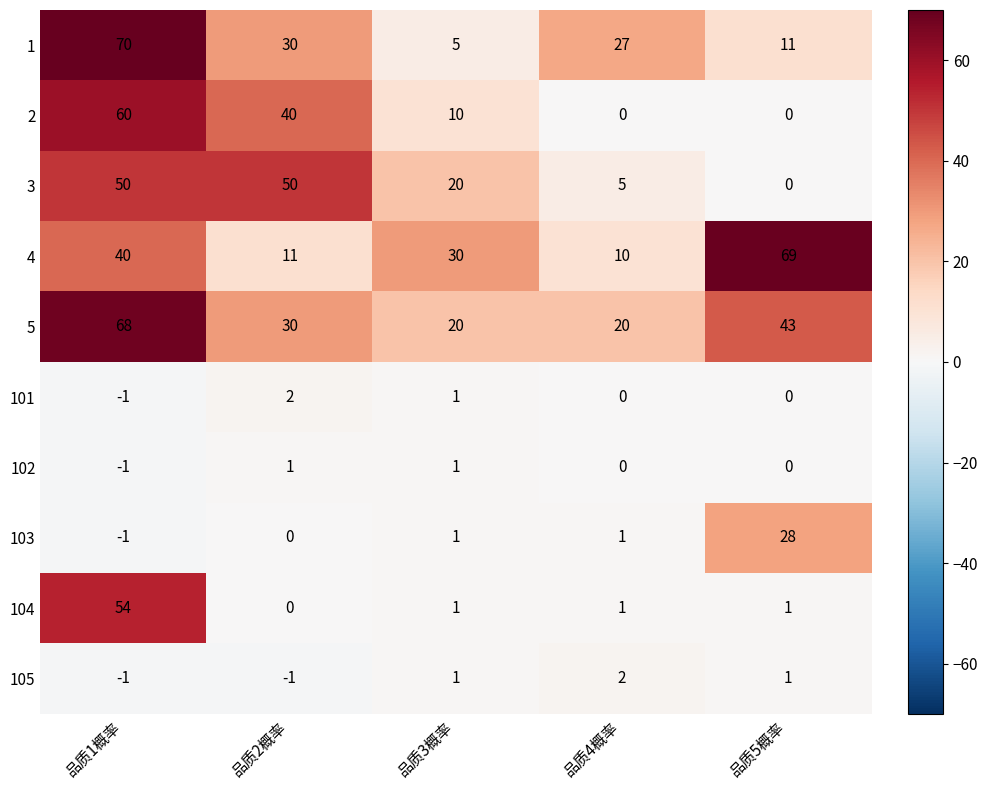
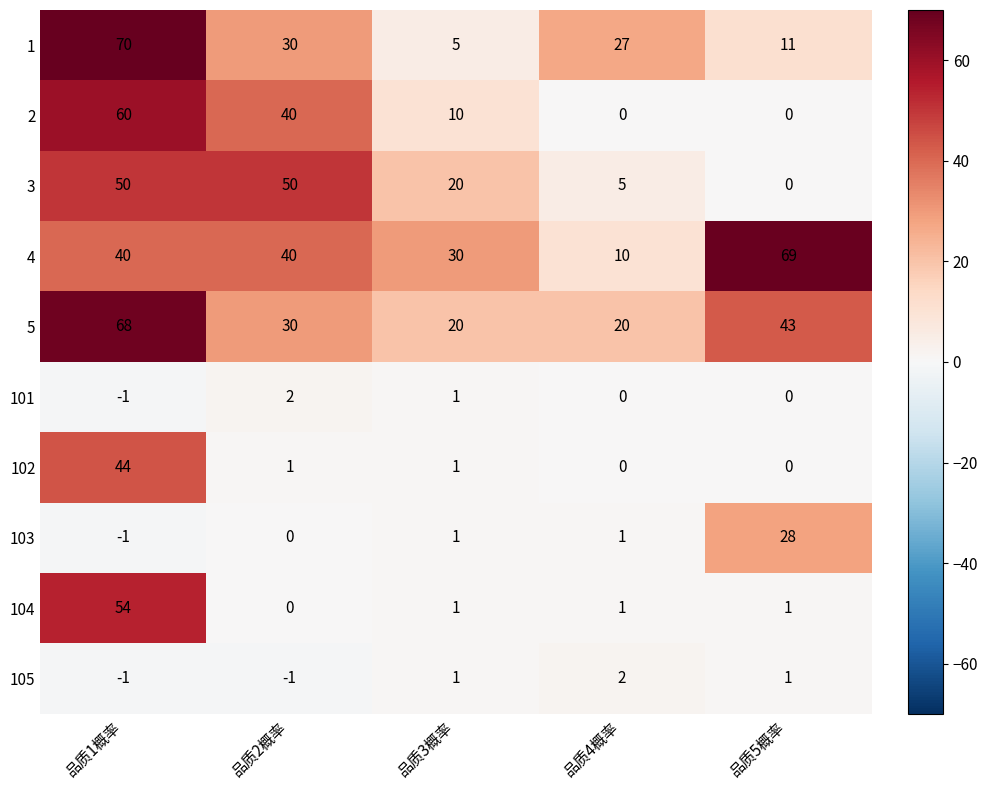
  {
    "1": {
      "品质1概率": 70,
      "品质2概率": 30,
      "品质3概率": 5,
      "品质4概率": 27,
      "品质5概率": 11
    },
    "2": {
      "品质1概率": 60,
      "品质2概率": 40,
      "品质3概率": 10,
      "品质4概率": 0,
      "品质5概率": 0
    },
    "3": {
      "品质1概率": 50,
      "品质2概率": 50,
      "品质3概率": 20,
      "品质4概率": 5,
      "品质5概率": 0
    },
    "4": {
      "品质1概率": 40,
-     "品质2概率": 11,
+     "品质2概率": 40,
      "品质3概率": 30,
      "品质4概率": 10,
      "品质5概率": 69
    },
    "5": {
      "品质1概率": 68,
      "品质2概率": 30,
      "品质3概率": 20,
      "品质4概率": 20,
      "品质5概率": 43
    },
    "101": {
      "品质1概率": -1,
      "品质2概率": 2,
      "品质3概率": 1,
      "品质4概率": 0,
      "品质5概率": 0
    },
    "102": {
-     "品质1概率": -1,
+     "品质1概率": 44,
      "品质2概率": 1,
      "品质3概率": 1,
      "品质4概率": 0,
      "品质5概率": 0
    },
    "103": {
      "品质1概率": -1,
      "品质2概率": 0,
      "品质3概率": 1,
      "品质4概率": 1,
      "品质5概率": 28
    },
    "104": {
      "品质1概率": 54,
      "品质2概率": 0,
      "品质3概率": 1,
      "品质4概率": 1,
      "品质5概率": 1
    },
    "105": {
      "品质1概率": -1,
      "品质2概率": -1,
      "品质3概率": 1,
      "品质4概率": 2,
      "品质5概率": 1
    }
  }
